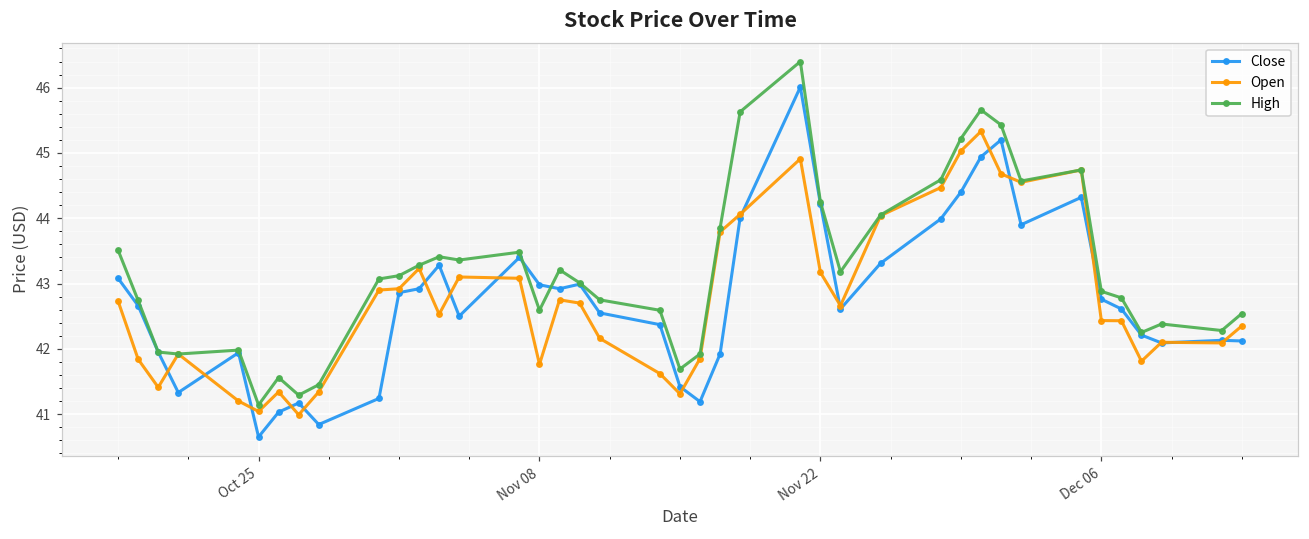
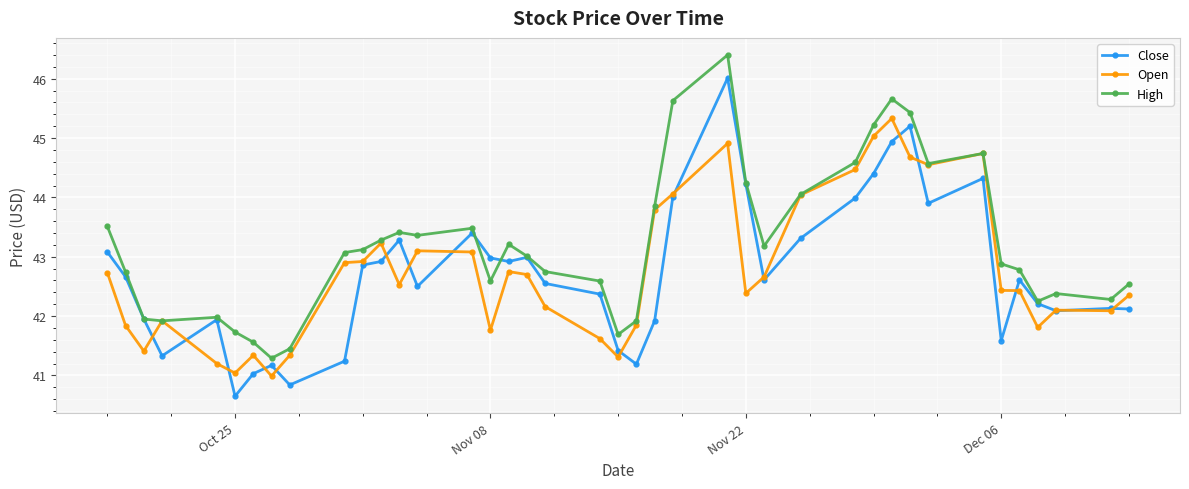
  {
    "Close": {
      "Oct 25": 40.7,
      "Nov 08": 43.0,
-     "Dec 06": 42.8
+     "Dec 06": 41.6
    },
    "Open": {
      "Oct 25": 41.0,
      "Nov 08": 41.8,
-     "Nov 22": 43.2,
+     "Nov 22": 42.4,
      "Dec 06": 42.4
    },
    "High": {
-     "Oct 25": 41.1,
+     "Oct 25": 41.7,
      "Nov 08": 42.6,
      "Dec 06": 42.9
    }
  }
